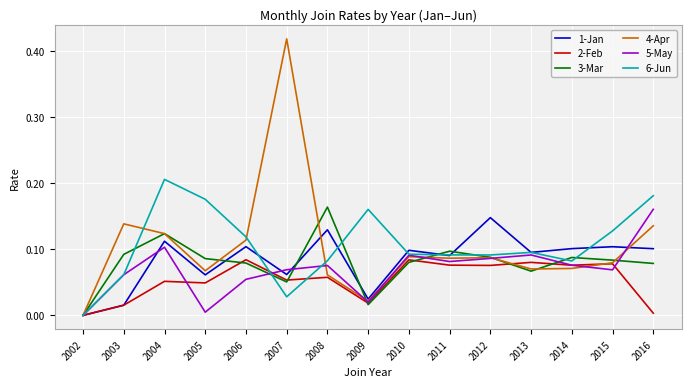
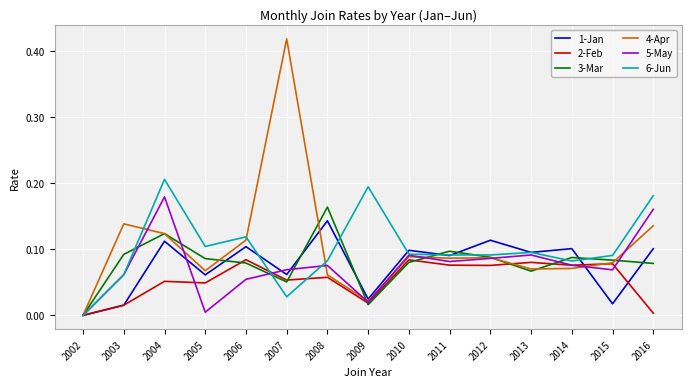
  {
    "1-Jan": {
      "2004": 0.11,
      "2005": 0.06,
      "2006": 0.10,
      "2007": 0.06,
-     "2008": 0.13,
+     "2008": 0.14,
      "2010": 0.10,
-     "2012": 0.15,
+     "2012": 0.11,
      "2014": 0.10,
-     "2015": 0.10,
+     "2015": 0.02,
      "2016": 0.10
    },
    "2-Feb": {
      "2004": 0.05,
      "2005": 0.05,
      "2006": 0.08,
      "2010": 0.08,
      "2011": 0.08,
      "2012": 0.08,
      "2013": 0.08,
      "2016": 0.00
    },
    "3-Mar": {
      "2003": 0.09,
      "2005": 0.09,
      "2006": 0.08,
      "2008": 0.16,
      "2010": 0.08,
      "2011": 0.10,
      "2014": 0.09,
      "2015": 0.08,
      "2016": 0.08
    },
    "4-Apr": {
      "2003": 0.14,
      "2005": 0.07,
      "2006": 0.11,
      "2007": 0.42,
      "2011": 0.09,
      "2014": 0.07,
      "2016": 0.14
    },
    "5-May": {
-     "2004": 0.10,
+     "2004": 0.18,
      "2005": 0.00,
      "2006": 0.05,
      "2007": 0.07,
      "2008": 0.08,
      "2011": 0.08,
      "2013": 0.09,
      "2015": 0.07,
      "2016": 0.16
    },
    "6-Jun": {
      "2004": 0.21,
-     "2005": 0.18,
+     "2005": 0.10,
      "2006": 0.12,
      "2007": 0.03,
      "2008": 0.08,
-     "2009": 0.16,
+     "2009": 0.19,
      "2014": 0.08,
-     "2015": 0.13,
+     "2015": 0.09,
      "2016": 0.18
    }
  }
